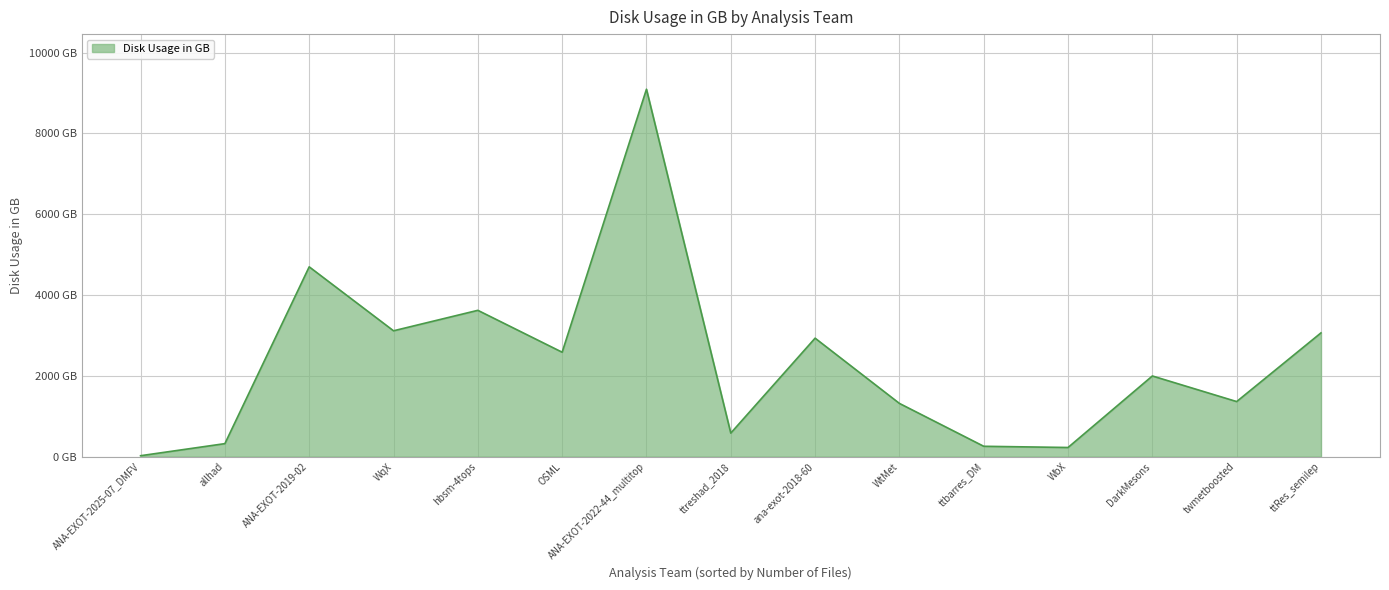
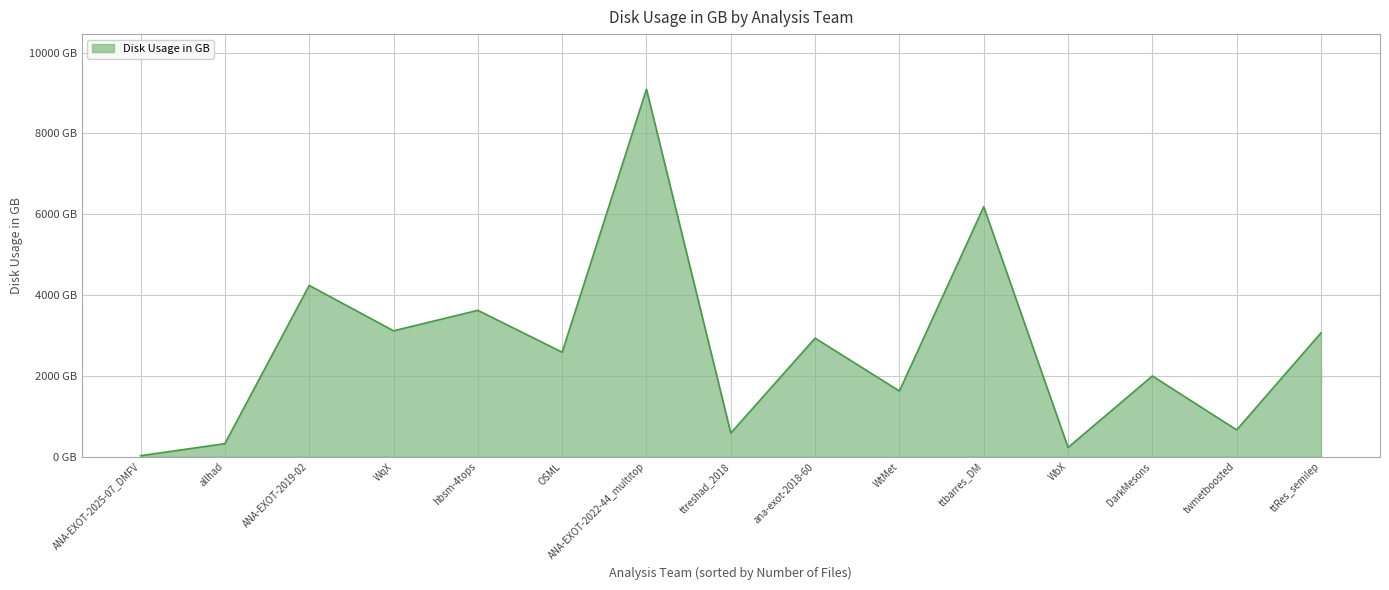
  {
    "ANA-EXOT-2025-07_DMFV": "0 GB",
    "allhad": "300 GB",
-   "ANA-EXOT-2019-02": "4700 GB",
+   "ANA-EXOT-2019-02": "4200 GB",
    "WqX": "3100 GB",
    "hbsm-4tops": "3600 GB",
    "OSML": "2600 GB",
    "ANA-EXOT-2022-44_multitop": "9100 GB",
    "ttreshad_2018": "600 GB",
    "ana-exot-2018-60": "2900 GB",
-   "WtMet": "1300 GB",
-   "ttbarres_DM": "300 GB",
+   "WtMet": "1600 GB",
+   "ttbarres_DM": "6200 GB",
    "WbX": "200 GB",
    "DarkMesons": "2000 GB",
-   "twmetboosted": "1400 GB",
+   "twmetboosted": "700 GB",
    "ttRes_semilep": "3100 GB"
  }
